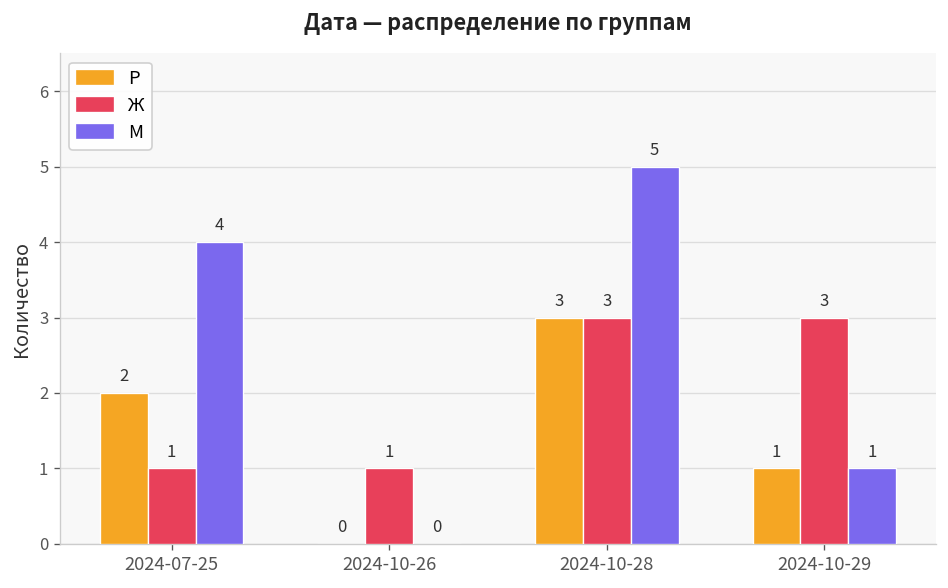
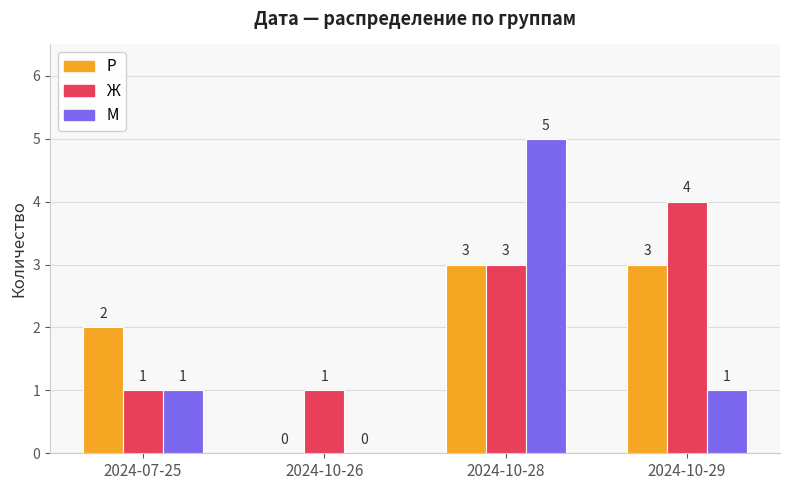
  {
    "Р": {
      "2024-07-25": 2,
      "2024-10-26": 0,
      "2024-10-28": 3,
-     "2024-10-29": 1
+     "2024-10-29": 3
    },
    "Ж": {
      "2024-07-25": 1,
      "2024-10-26": 1,
      "2024-10-28": 3,
-     "2024-10-29": 3
+     "2024-10-29": 4
    },
    "М": {
-     "2024-07-25": 4,
+     "2024-07-25": 1,
      "2024-10-26": 0,
      "2024-10-28": 5,
      "2024-10-29": 1
    }
  }
